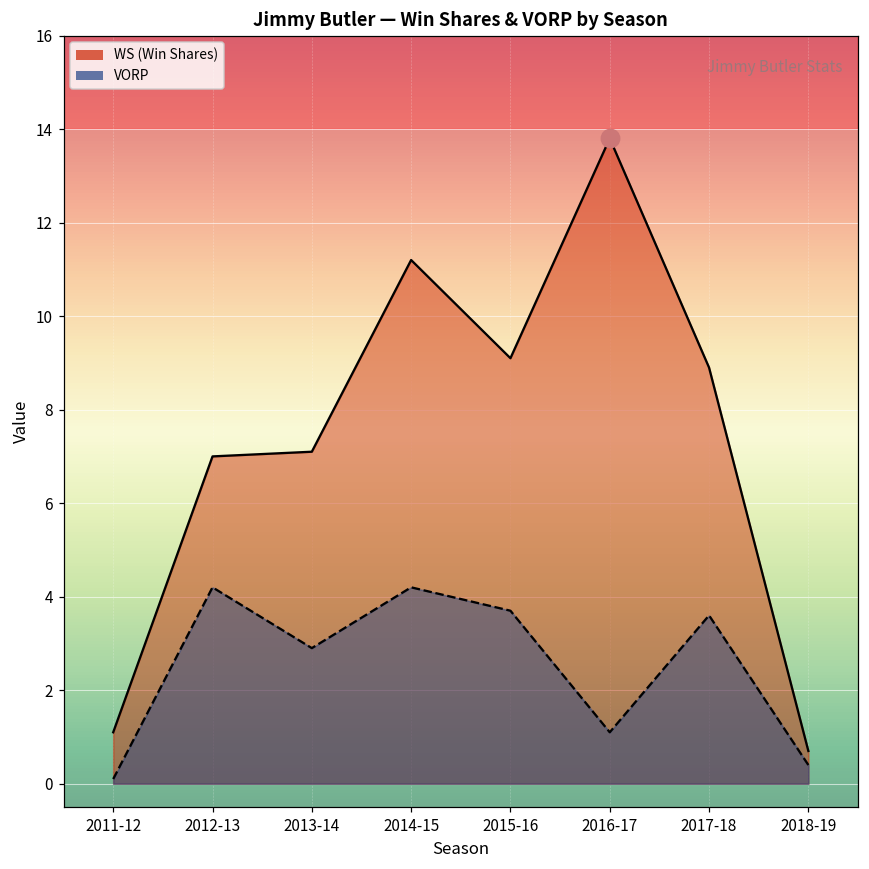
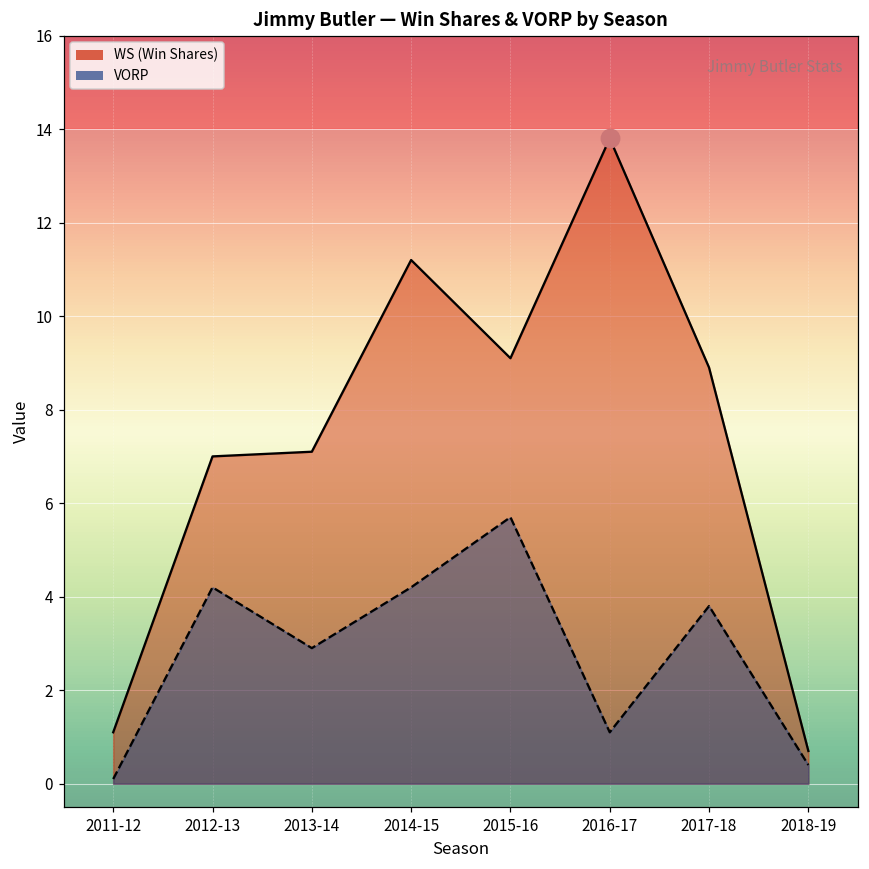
  {
    "VORP": {
      "2011-12": 0.1,
      "2012-13": 4.2,
      "2013-14": 2.9,
      "2014-15": 4.2,
-     "2015-16": 3.7,
+     "2015-16": 5.7,
      "2016-17": 1.1,
-     "2017-18": 3.6,
+     "2017-18": 3.8,
      "2018-19": 0.4
    }
  }
